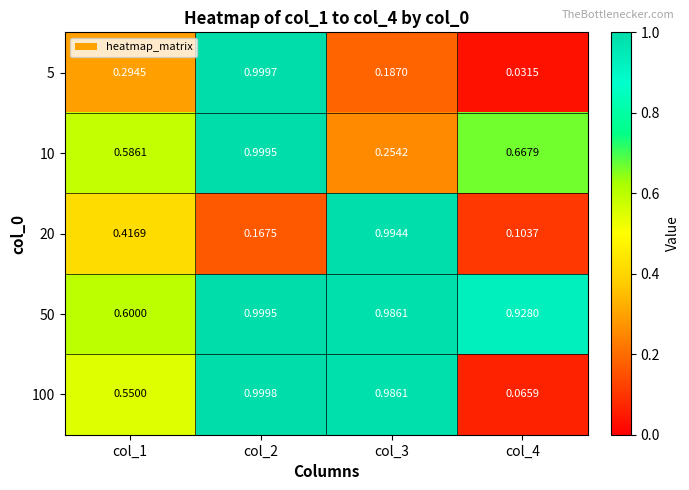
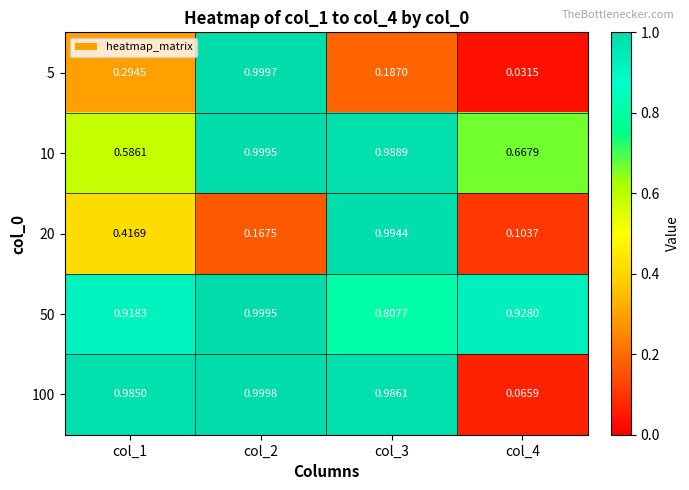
  {
    "5": {
      "col_1": 0.2945,
      "col_2": 0.9997,
      "col_3": 0.1870,
      "col_4": 0.0315
    },
    "10": {
      "col_1": 0.5861,
      "col_2": 0.9995,
-     "col_3": 0.2542,
+     "col_3": 0.9889,
      "col_4": 0.6679
    },
    "20": {
      "col_1": 0.4169,
      "col_2": 0.1675,
      "col_3": 0.9944,
      "col_4": 0.1037
    },
    "50": {
-     "col_1": 0.6000,
+     "col_1": 0.9183,
      "col_2": 0.9995,
-     "col_3": 0.9861,
+     "col_3": 0.8077,
      "col_4": 0.9280
    },
    "100": {
-     "col_1": 0.5500,
+     "col_1": 0.9850,
      "col_2": 0.9998,
      "col_3": 0.9861,
      "col_4": 0.0659
    }
  }
